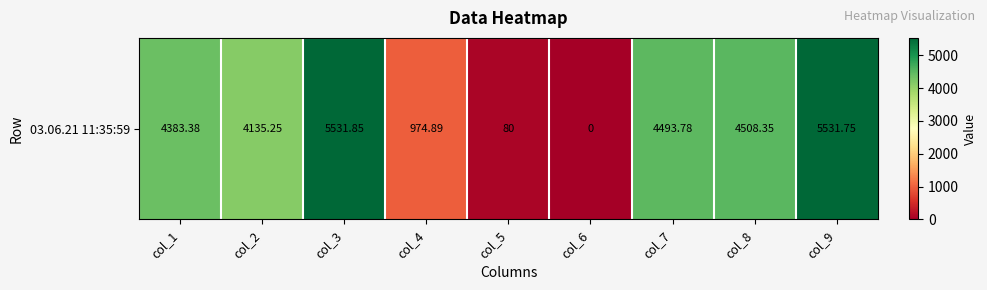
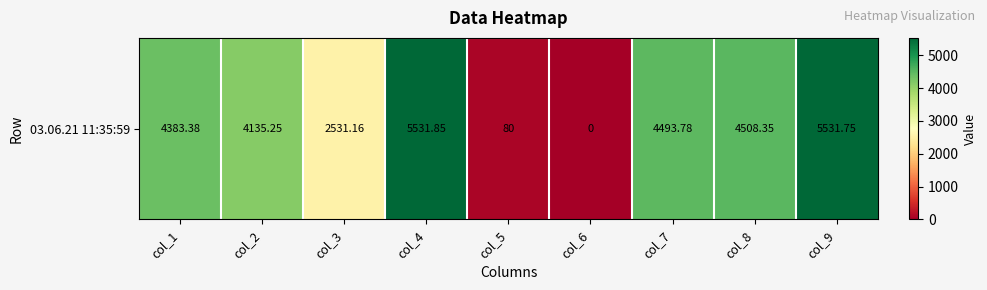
  {
    "03.06.21 11:35:59": {
      "col_1": 4383.38,
      "col_2": 4135.25,
-     "col_3": 5531.85,
-     "col_4": 974.89,
+     "col_3": 2531.16,
+     "col_4": 5531.85,
      "col_5": 80,
      "col_6": 0,
      "col_7": 4493.78,
      "col_8": 4508.35,
      "col_9": 5531.75
    }
  }
